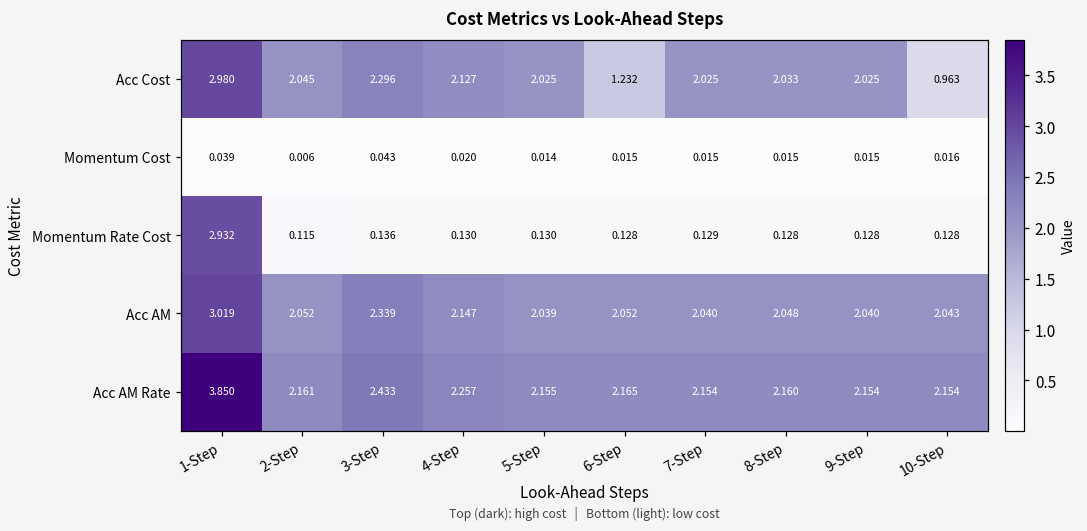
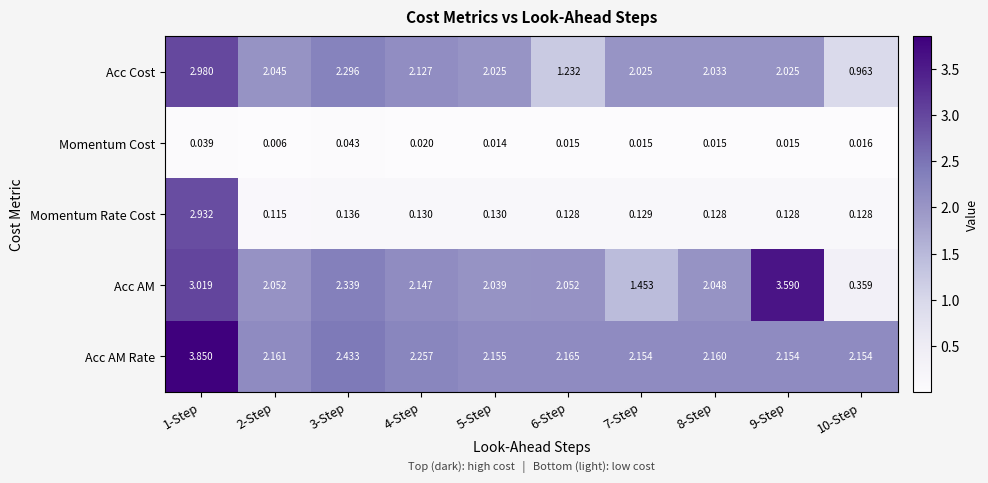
  {
    "Acc Cost": {
      "1-Step": 2.980,
      "2-Step": 2.045,
      "3-Step": 2.296,
      "4-Step": 2.127,
      "5-Step": 2.025,
      "6-Step": 1.232,
      "7-Step": 2.025,
      "8-Step": 2.033,
      "9-Step": 2.025,
      "10-Step": 0.963
    },
    "Momentum Cost": {
      "1-Step": 0.039,
      "2-Step": 0.006,
      "3-Step": 0.043,
      "4-Step": 0.020,
      "5-Step": 0.014,
      "6-Step": 0.015,
      "7-Step": 0.015,
      "8-Step": 0.015,
      "9-Step": 0.015,
      "10-Step": 0.016
    },
    "Momentum Rate Cost": {
      "1-Step": 2.932,
      "2-Step": 0.115,
      "3-Step": 0.136,
      "4-Step": 0.130,
      "5-Step": 0.130,
      "6-Step": 0.128,
      "7-Step": 0.129,
      "8-Step": 0.128,
      "9-Step": 0.128,
      "10-Step": 0.128
    },
    "Acc AM": {
      "1-Step": 3.019,
      "2-Step": 2.052,
      "3-Step": 2.339,
      "4-Step": 2.147,
      "5-Step": 2.039,
      "6-Step": 2.052,
-     "7-Step": 2.040,
+     "7-Step": 1.453,
      "8-Step": 2.048,
-     "9-Step": 2.040,
-     "10-Step": 2.043
+     "9-Step": 3.590,
+     "10-Step": 0.359
    },
    "Acc AM Rate": {
      "1-Step": 3.850,
      "2-Step": 2.161,
      "3-Step": 2.433,
      "4-Step": 2.257,
      "5-Step": 2.155,
      "6-Step": 2.165,
      "7-Step": 2.154,
      "8-Step": 2.160,
      "9-Step": 2.154,
      "10-Step": 2.154
    }
  }
